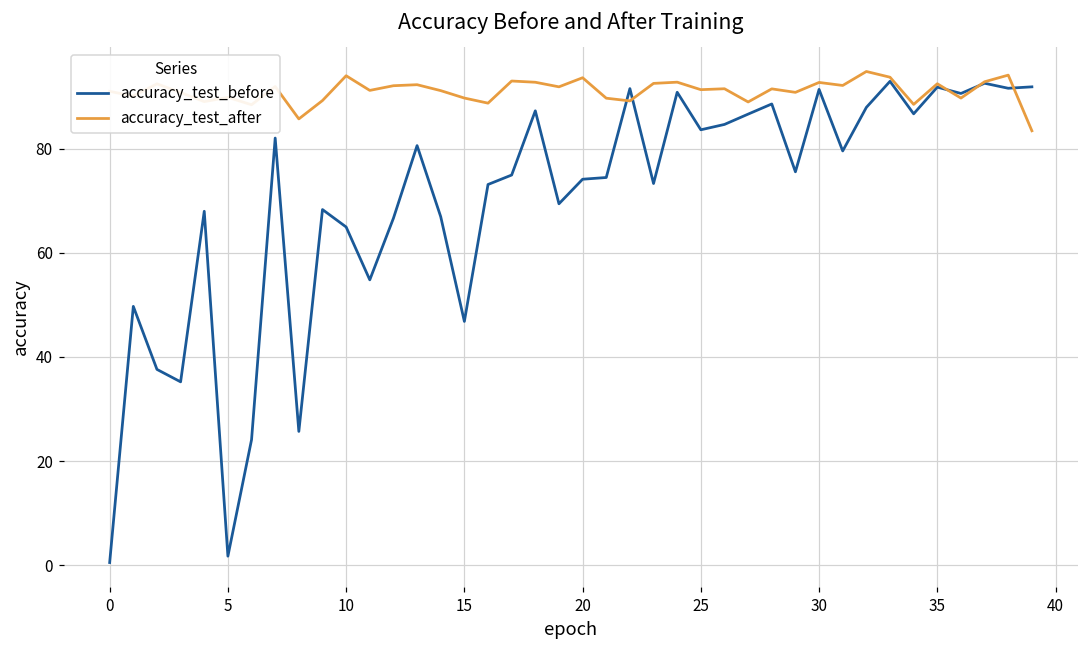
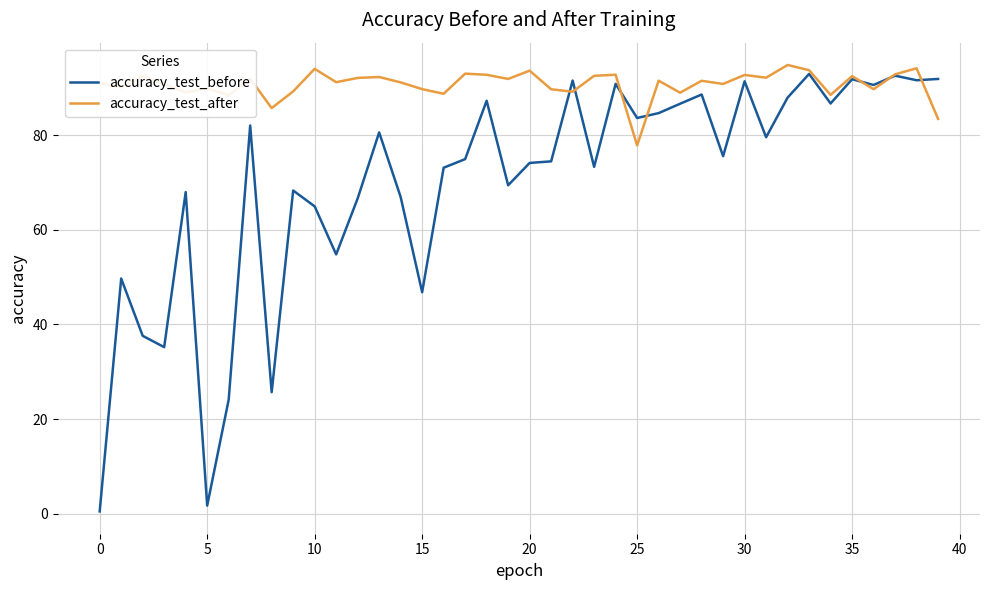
  {
    "accuracy_test_before": {
      "0": 1,
      "5": 2,
      "10": 65,
      "15": 47,
      "20": 74,
      "25": 84,
      "30": 91,
      "35": 92
    },
    "accuracy_test_after": {
      "10": 94,
      "15": 90,
      "20": 94,
-     "25": 91,
+     "25": 78,
      "30": 93,
      "35": 92
    }
  }
